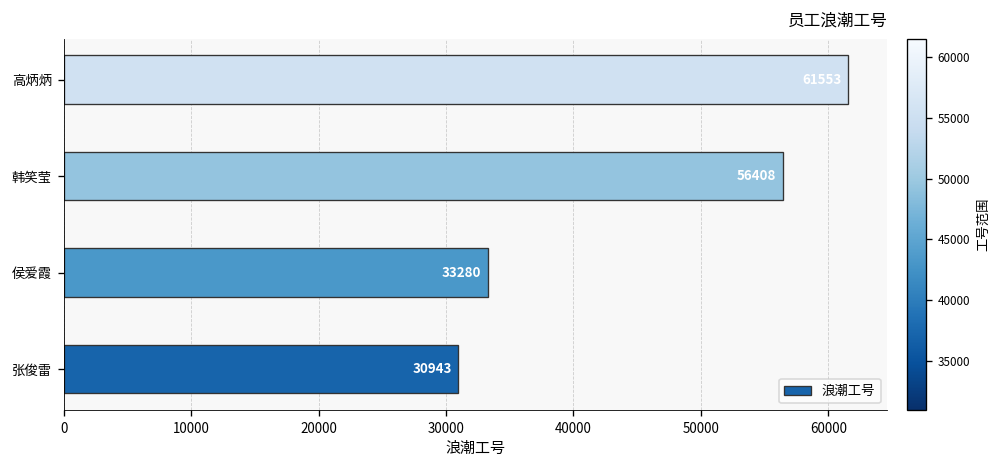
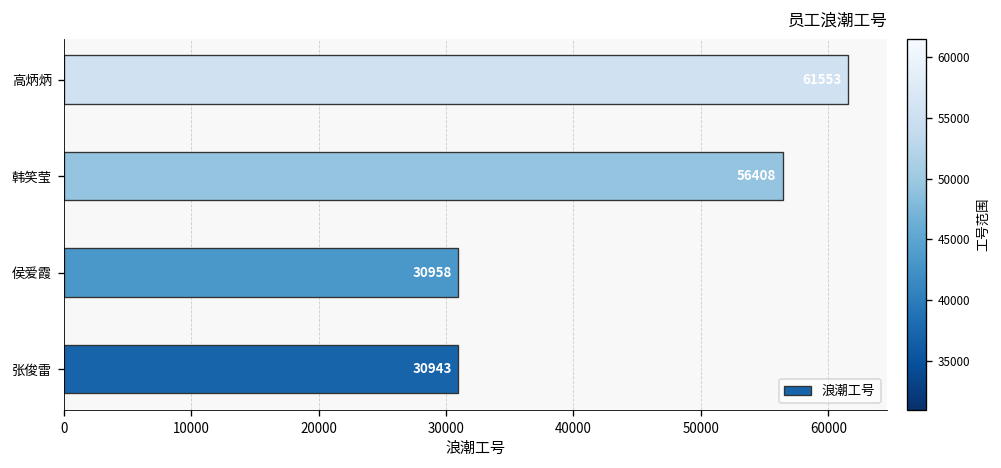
  {
    "韩笑莹": 56408,
-   "侯爱霞": 33280,
+   "侯爱霞": 30958,
    "张俊雷": 30943
  }
